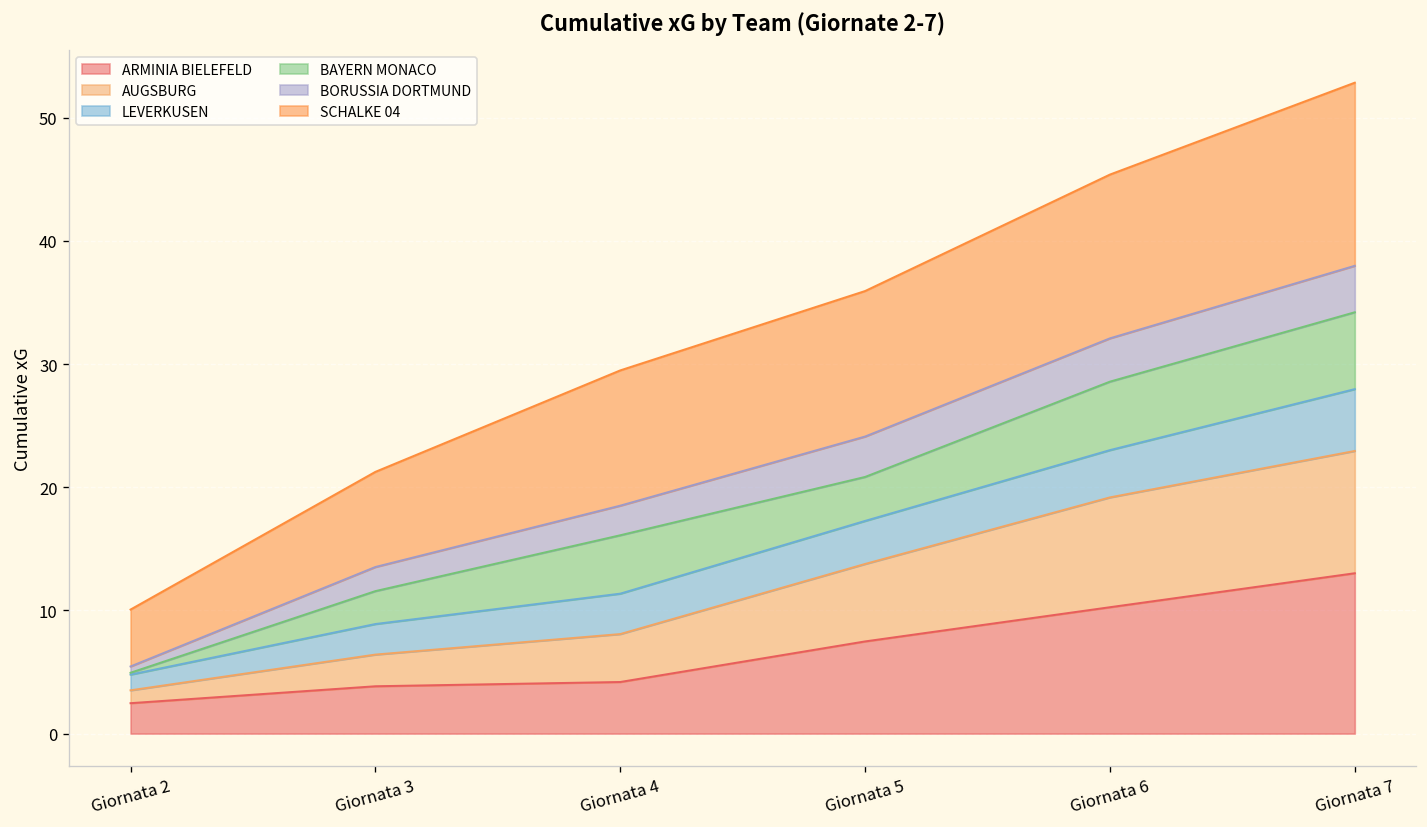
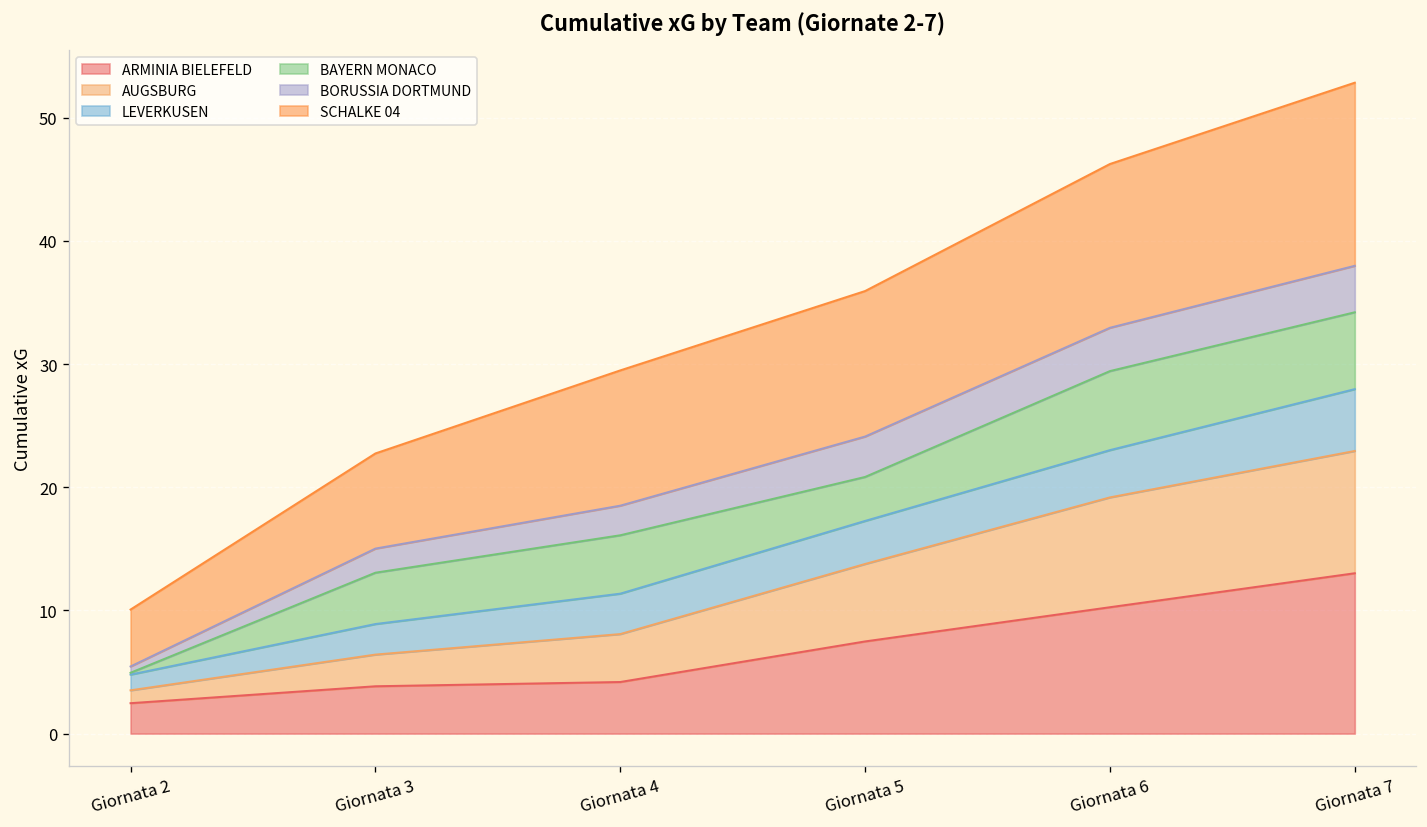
  {
    "BAYERN MONACO": {
-     "Giornata 3": 2.7,
+     "Giornata 3": 4.2,
      "Giornata 4": 4.7,
      "Giornata 5": 3.6,
-     "Giornata 6": 5.6,
+     "Giornata 6": 6.4,
      "Giornata 7": 6.2
    }
  }
